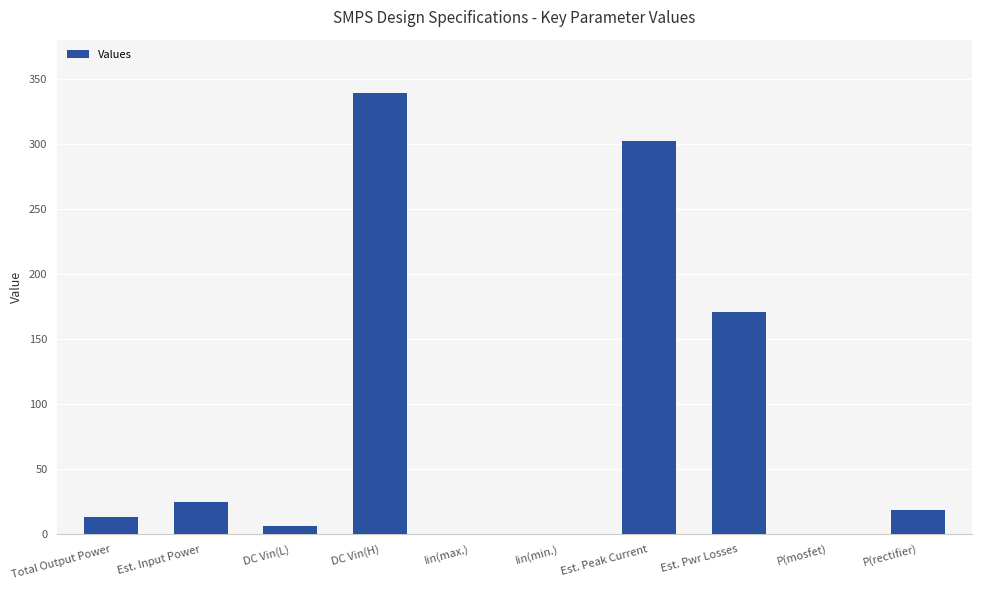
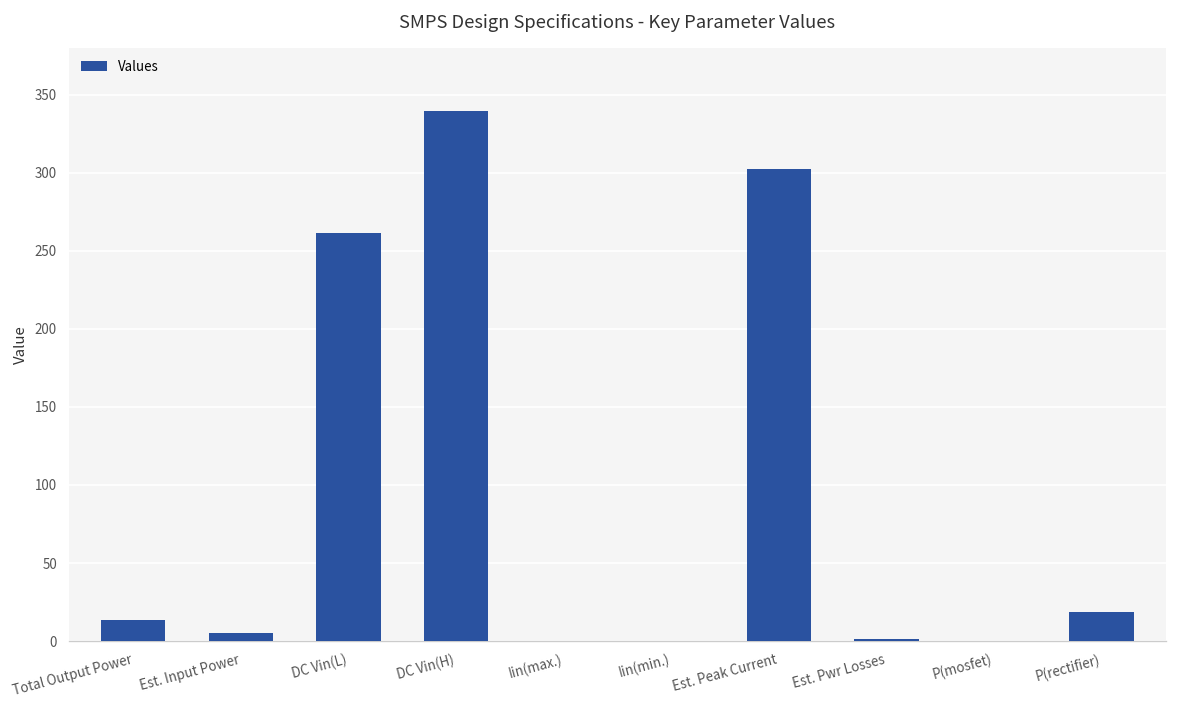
  {
    "Total Output Power": 13,
-   "Est. Input Power": 25,
-   "DC Vin(L)": 6,
+   "Est. Input Power": 5,
+   "DC Vin(L)": 262,
    "DC Vin(H)": 339,
    "Est. Peak Current": 303,
-   "Est. Pwr Losses": 171,
+   "Est. Pwr Losses": 1,
    "P(rectifier)": 19
  }
